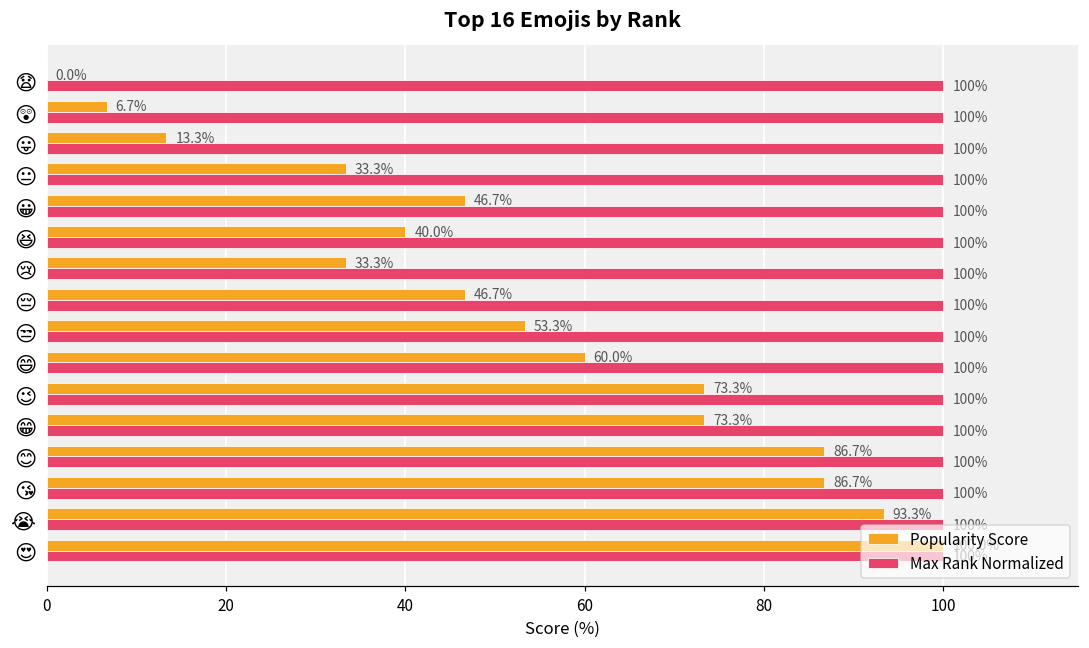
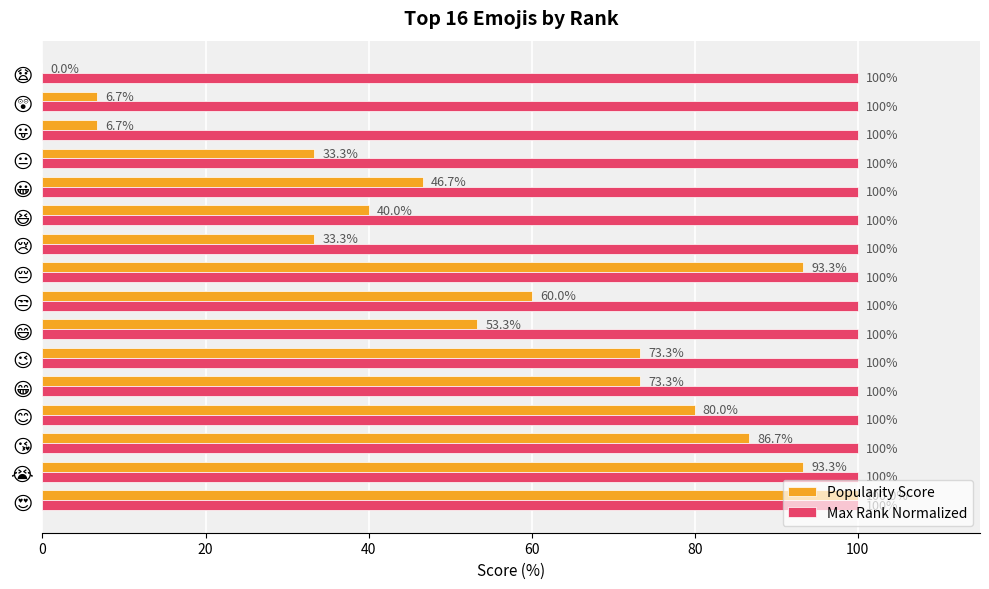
  {
    "Popularity Score": {
      "😧": "0.0%",
      "😲": "6.7%",
-     "😛": "13.3%",
+     "😛": "6.7%",
      "😐": "33.3%",
      "😀": "46.7%",
      "😆": "40.0%",
      "😢": "33.3%",
-     "😔": "46.7%",
-     "😒": "53.3%",
-     "😄": "60.0%",
+     "😔": "93.3%",
+     "😒": "60.0%",
+     "😄": "53.3%",
      "😉": "73.3%",
      "😁": "73.3%",
-     "😊": "86.7%",
+     "😊": "80.0%",
      "😘": "86.7%",
      "😭": "93.3%"
    },
    "Max Rank Normalized": {
      "😧": "100%",
      "😲": "100%",
      "😛": "100%",
      "😐": "100%",
      "😀": "100%",
      "😆": "100%",
      "😢": "100%",
      "😔": "100%",
      "😒": "100%",
      "😄": "100%",
      "😉": "100%",
      "😁": "100%",
      "😊": "100%",
      "😘": "100%"
    }
  }
